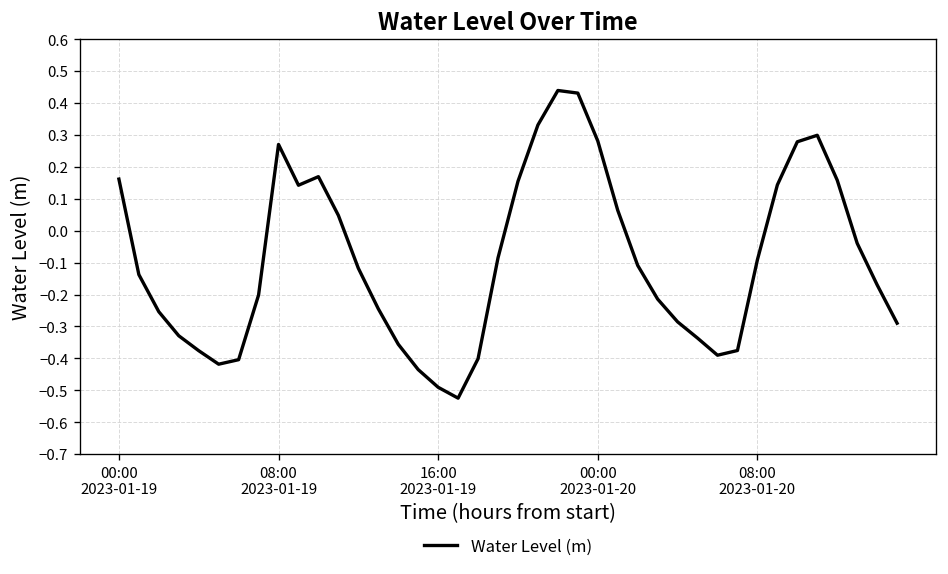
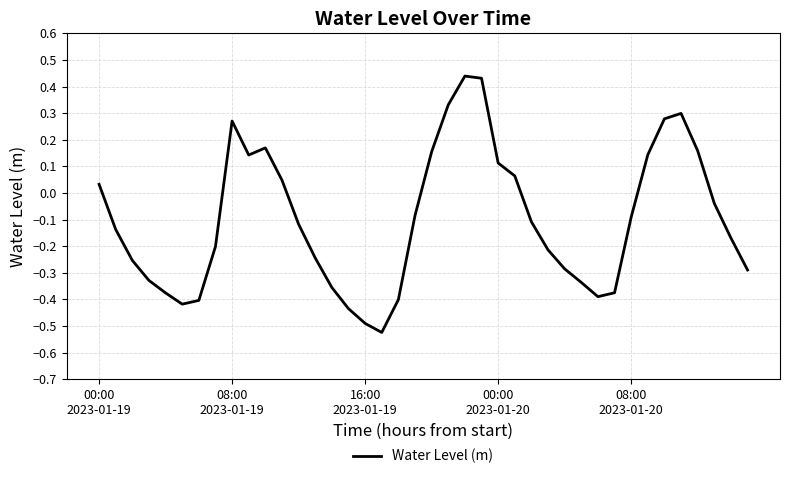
  {
-   "00:00 2023-01-19": 0.16,
+   "00:00 2023-01-19": 0.03,
    "08:00 2023-01-19": 0.27,
    "16:00 2023-01-19": -0.49,
-   "00:00 2023-01-20": 0.28,
+   "00:00 2023-01-20": 0.11,
    "08:00 2023-01-20": -0.09
  }
